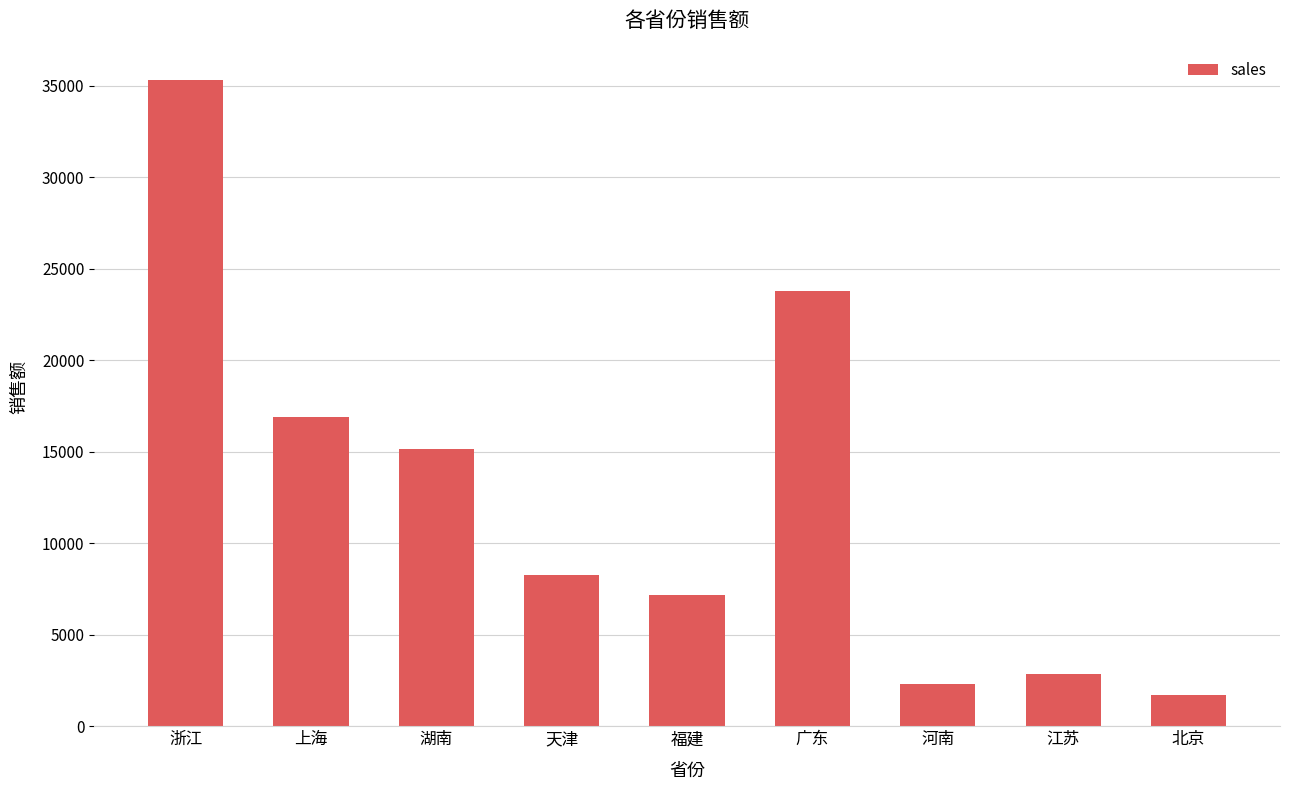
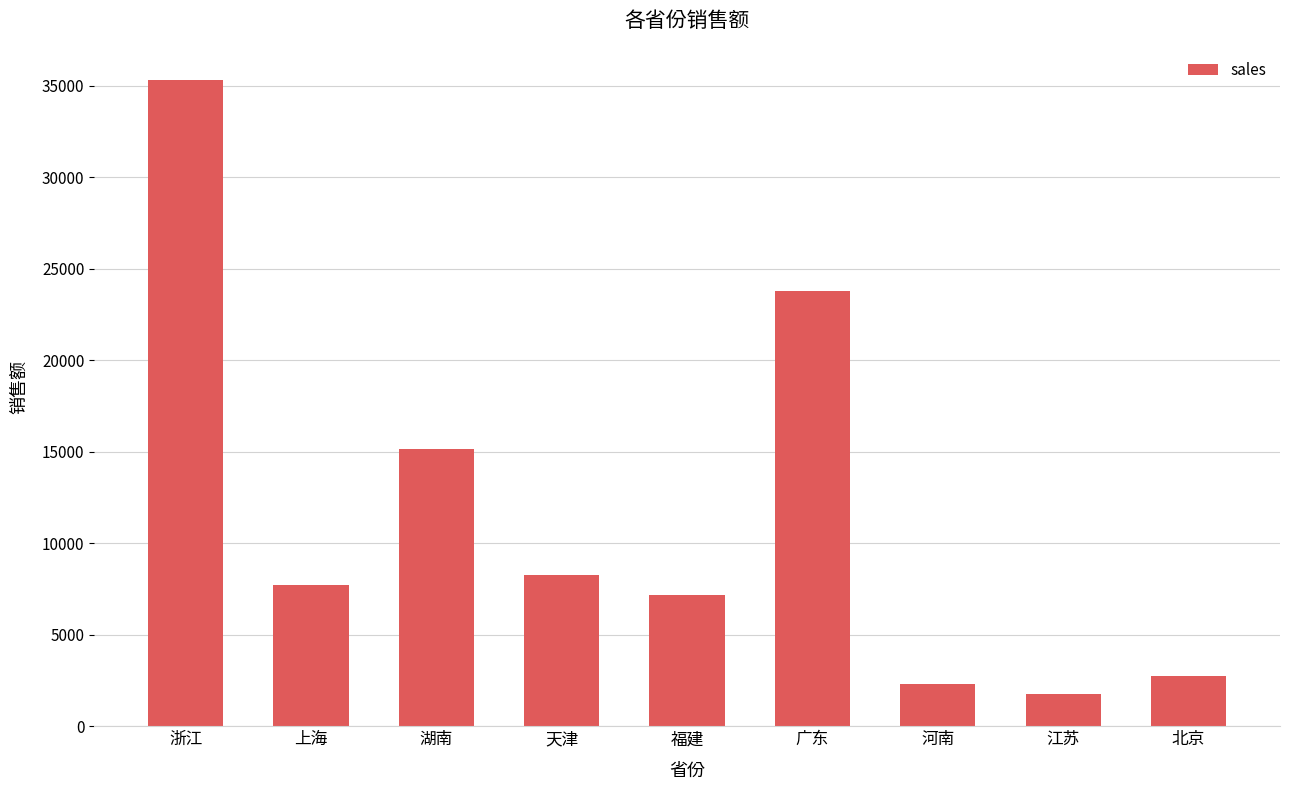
  {
    "浙江": 35300,
-   "上海": 16900,
+   "上海": 7700,
    "湖南": 15100,
    "天津": 8200,
    "福建": 7100,
    "广东": 23800,
    "河南": 2300,
-   "江苏": 2800,
-   "北京": 1700
+   "江苏": 1800,
+   "北京": 2800
  }
